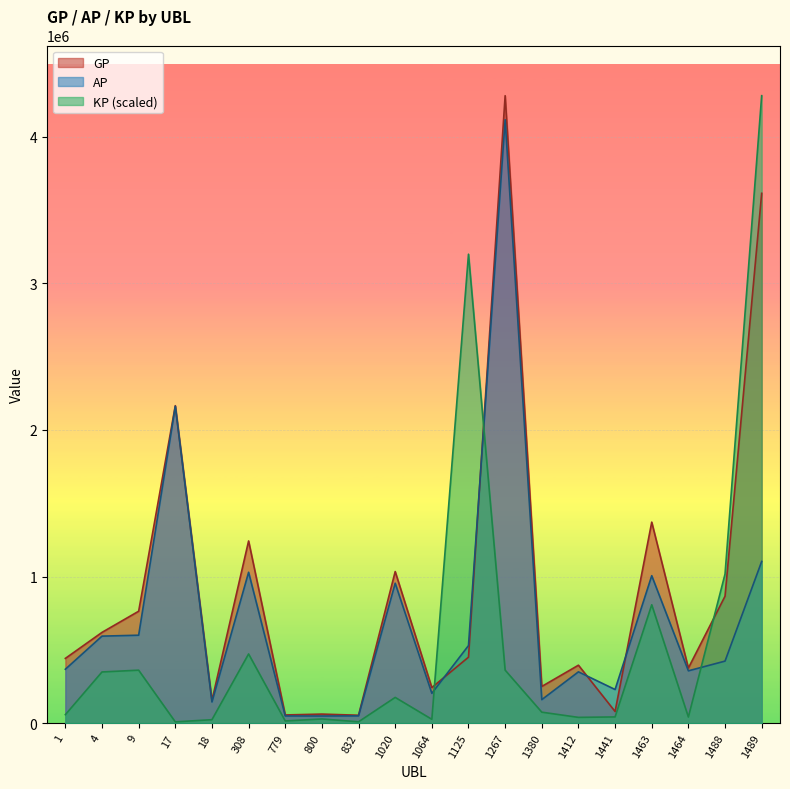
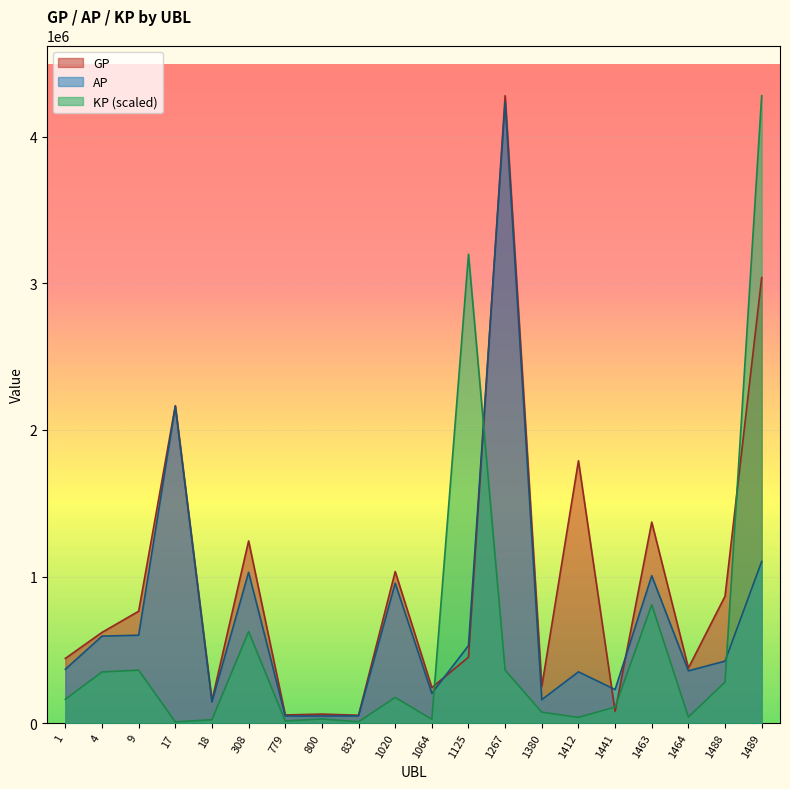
  {
    "GP": {
      "1": 440000,
      "4": 620000,
      "9": 760000,
      "308": 1240000,
      "1020": 1030000,
      "1064": 240000,
      "1125": 450000,
      "1267": 4280000,
      "1380": 250000,
-     "1412": 400000,
+     "1412": 1790000,
      "1441": 80000,
      "1463": 1370000,
      "1464": 380000,
      "1488": 870000,
-     "1489": 3610000
+     "1489": 3040000
    },
    "AP": {
      "1": 370000,
      "4": 590000,
      "9": 600000,
      "308": 1030000,
      "1020": 950000,
      "1064": 200000,
      "1125": 530000,
-     "1267": 4120000,
+     "1267": 4240000,
      "1380": 160000,
      "1412": 350000,
      "1441": 230000,
      "1463": 1010000,
      "1464": 360000,
      "1488": 420000,
      "1489": 1100000
    },
    "KP (scaled)": {
-     "1": 60000,
+     "1": 160000,
      "4": 350000,
      "9": 360000,
      "17": 10000,
      "18": 20000,
-     "308": 470000,
+     "308": 620000,
      "779": 20000,
      "800": 30000,
      "832": 10000,
      "1020": 180000,
      "1064": 30000,
      "1125": 3200000,
      "1267": 360000,
      "1380": 80000,
      "1412": 40000,
-     "1441": 40000,
+     "1441": 110000,
      "1463": 810000,
      "1464": 40000,
-     "1488": 1020000,
+     "1488": 280000,
      "1489": 4280000
    }
  }
